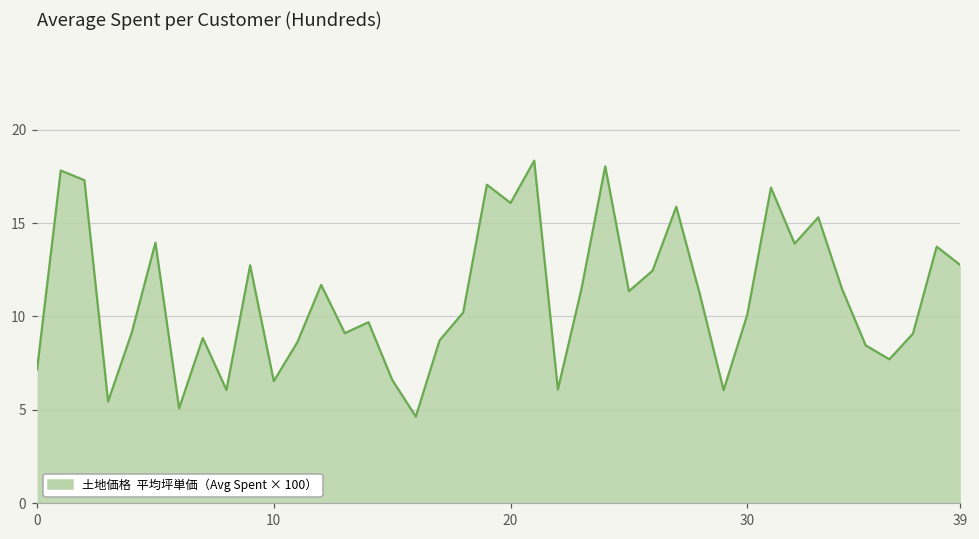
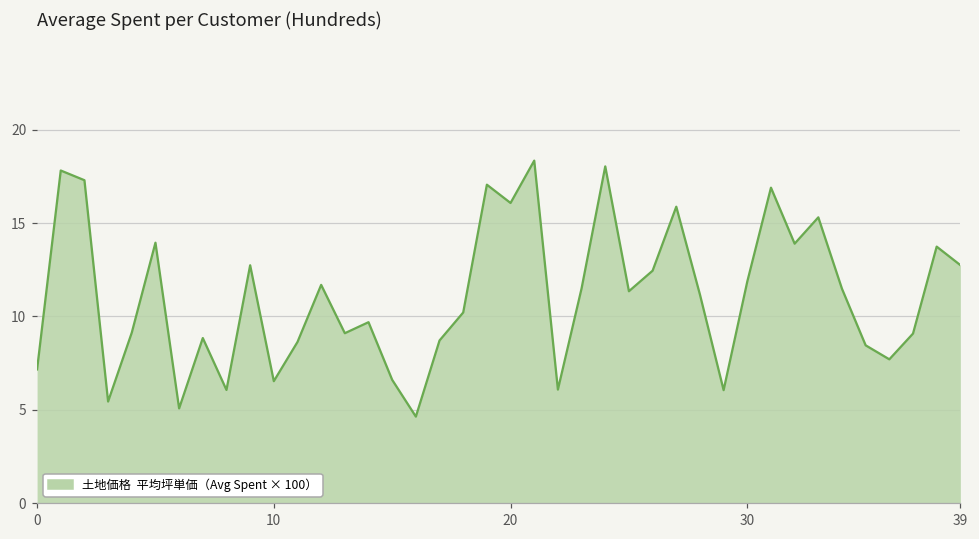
  {
    "0": 7.2,
    "10": 6.5,
    "20": 16.1,
-   "30": 10.1,
+   "30": 11.9,
    "39": 12.8
  }
